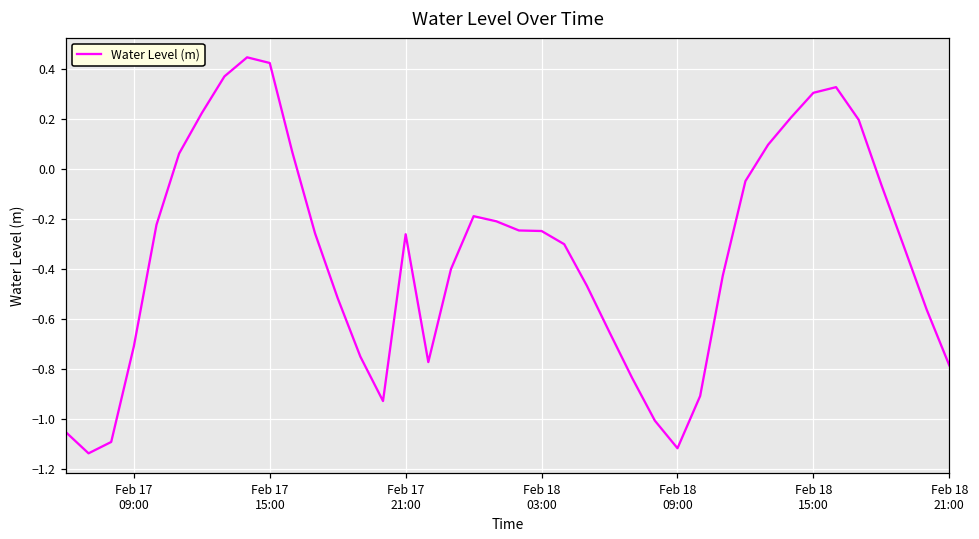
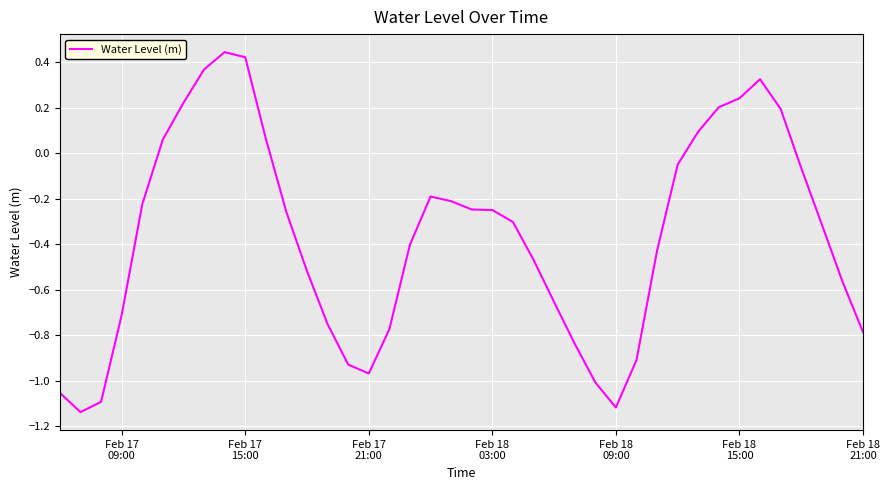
  {
    "Feb 17 09:00": -0.71,
    "Feb 17 15:00": 0.42,
-   "Feb 17 21:00": -0.26,
+   "Feb 17 21:00": -0.97,
    "Feb 18 03:00": -0.25,
    "Feb 18 09:00": -1.12,
-   "Feb 18 15:00": 0.30,
+   "Feb 18 15:00": 0.24,
    "Feb 18 21:00": -0.79
  }
